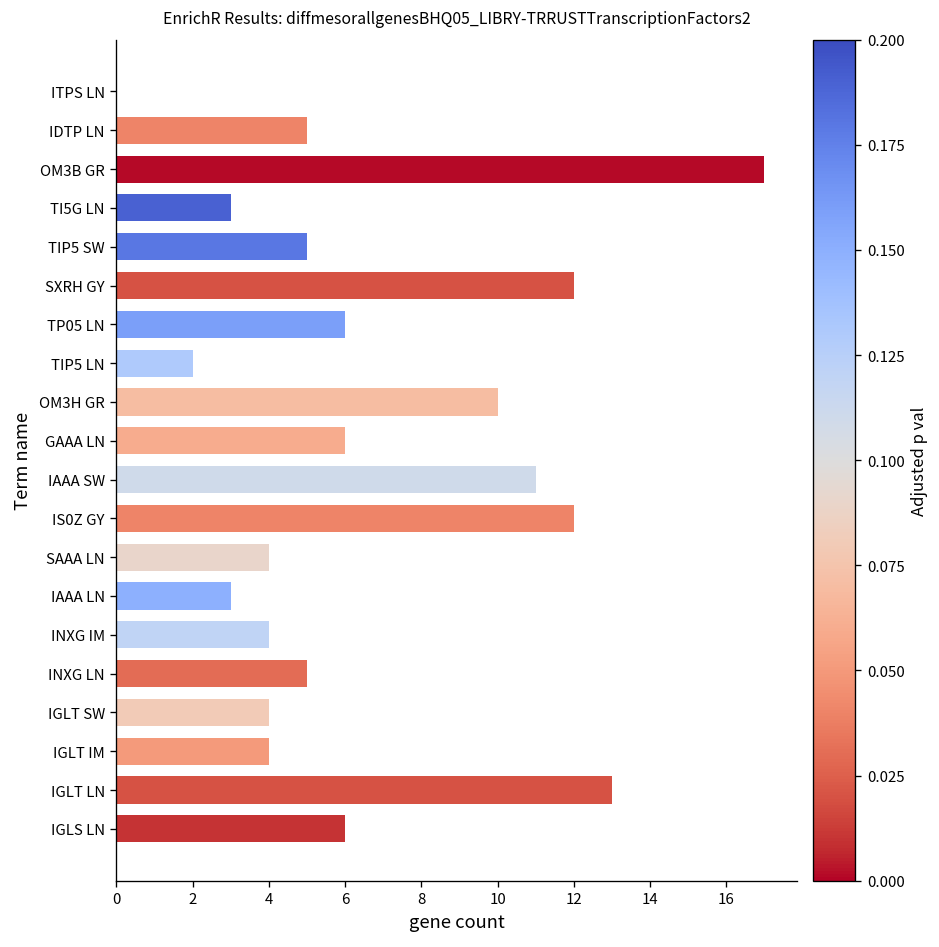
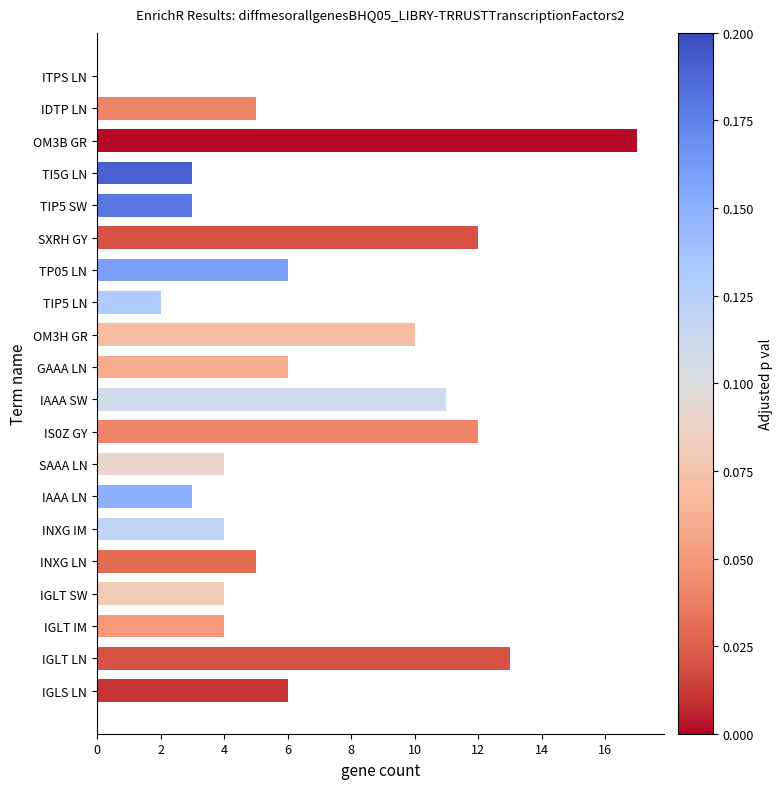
  {
    "ITPS LN": 0,
    "IDTP LN": 5,
    "OM3B GR": 17,
    "TI5G LN": 3,
-   "TIP5 SW": 5,
+   "TIP5 SW": 3,
    "SXRH GY": 12,
    "TP05 LN": 6,
    "TIP5 LN": 2,
    "OM3H GR": 10,
    "GAAA LN": 6,
    "IAAA SW": 11,
    "IS0Z GY": 12,
    "SAAA LN": 4,
    "IAAA LN": 3,
    "INXG IM": 4,
    "INXG LN": 5,
    "IGLT SW": 4,
    "IGLT IM": 4,
    "IGLT LN": 13,
    "IGLS LN": 6
  }
